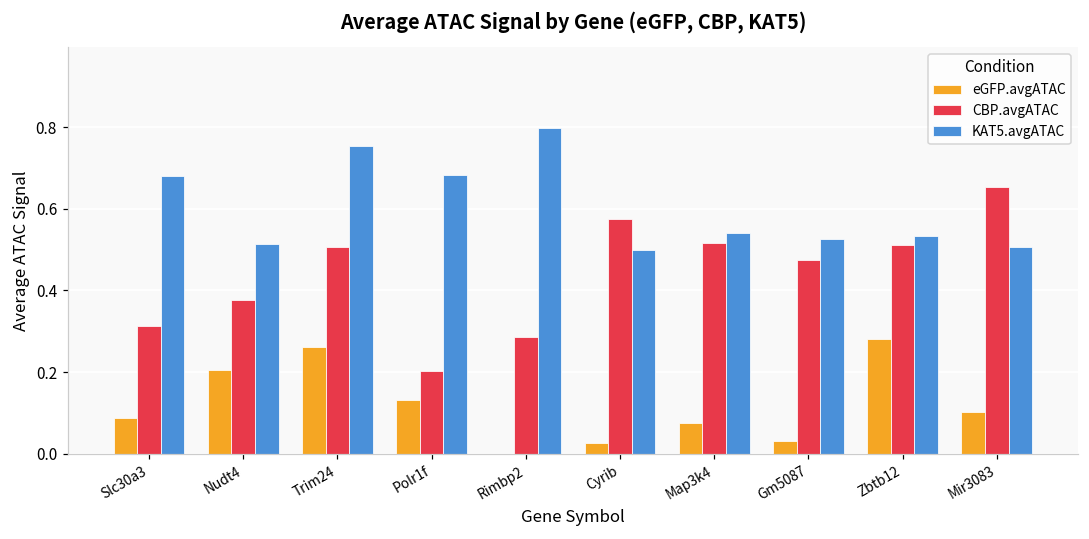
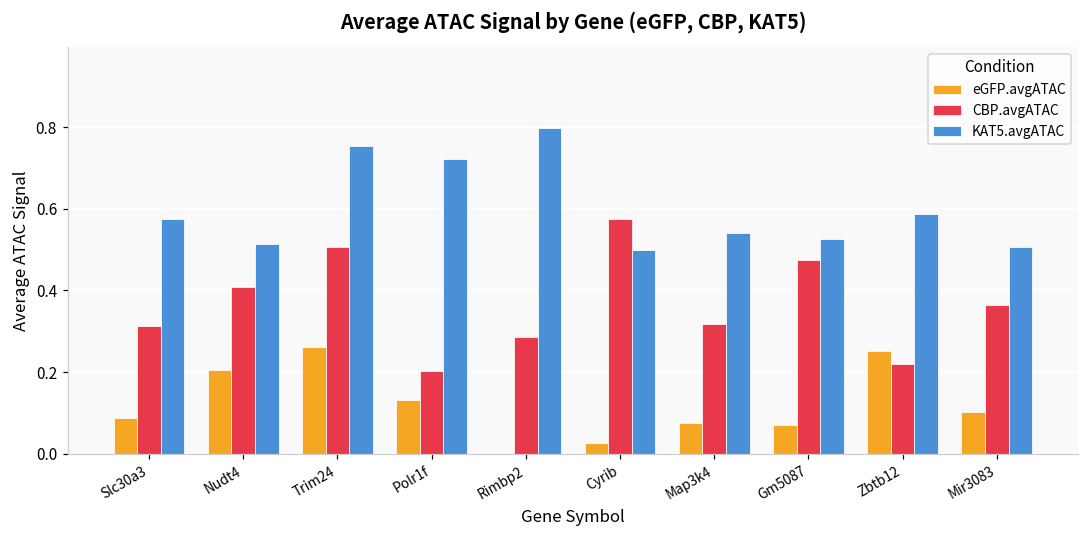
  {
    "eGFP.avgATAC": {
      "Slc30a3": 0.09,
      "Nudt4": 0.21,
      "Trim24": 0.26,
      "Polr1f": 0.13,
      "Rimbp2": 0.00,
      "Cyrib": 0.03,
      "Map3k4": 0.07,
-     "Gm5087": 0.03,
-     "Zbtb12": 0.28,
+     "Gm5087": 0.07,
+     "Zbtb12": 0.25,
      "Mir3083": 0.10
    },
    "CBP.avgATAC": {
      "Slc30a3": 0.31,
-     "Nudt4": 0.38,
+     "Nudt4": 0.41,
      "Trim24": 0.51,
      "Polr1f": 0.20,
      "Rimbp2": 0.28,
      "Cyrib": 0.58,
-     "Map3k4": 0.52,
+     "Map3k4": 0.32,
      "Gm5087": 0.48,
-     "Zbtb12": 0.51,
-     "Mir3083": 0.65
+     "Zbtb12": 0.22,
+     "Mir3083": 0.36
    },
    "KAT5.avgATAC": {
-     "Slc30a3": 0.68,
+     "Slc30a3": 0.58,
      "Nudt4": 0.51,
      "Trim24": 0.76,
-     "Polr1f": 0.68,
+     "Polr1f": 0.72,
      "Rimbp2": 0.80,
      "Cyrib": 0.50,
      "Map3k4": 0.54,
      "Gm5087": 0.53,
-     "Zbtb12": 0.53,
+     "Zbtb12": 0.59,
      "Mir3083": 0.51
    }
  }
